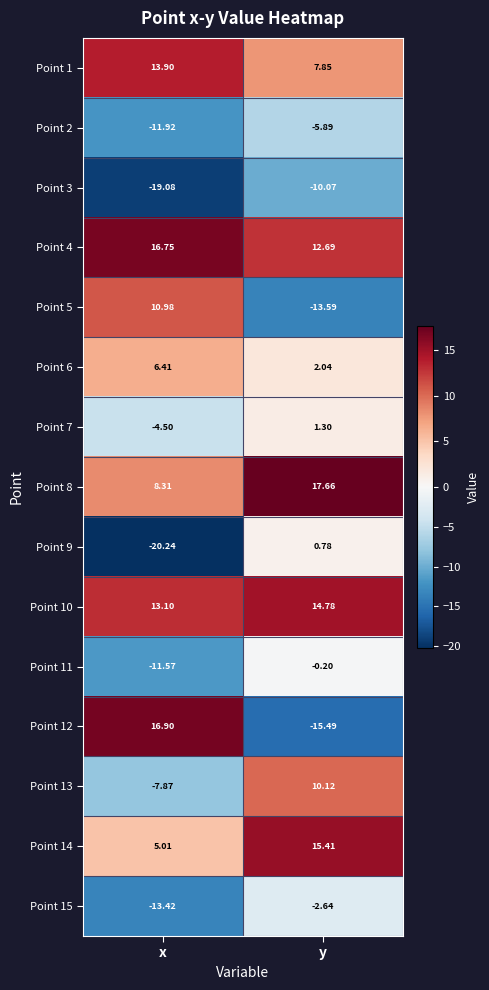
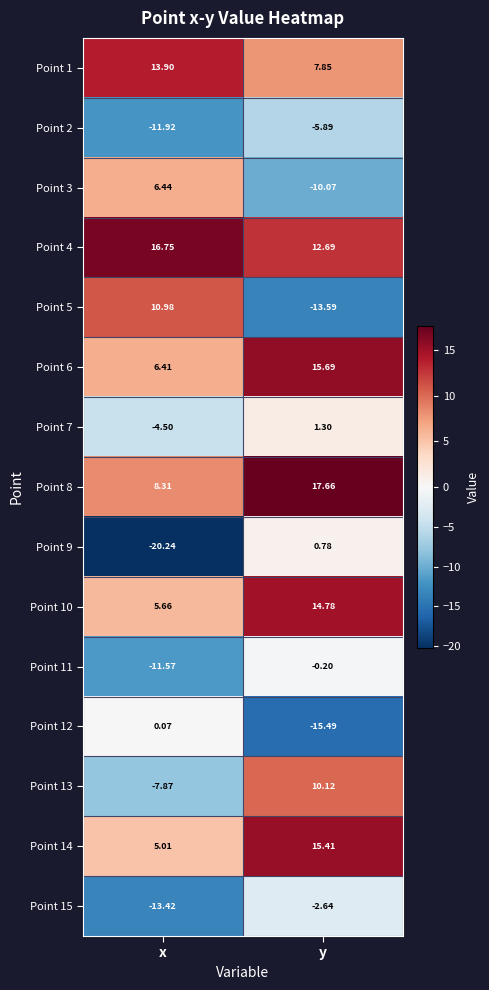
  {
    "Point 1": {
      "x": 13.90,
      "y": 7.85
    },
    "Point 2": {
      "x": -11.92,
      "y": -5.89
    },
    "Point 3": {
-     "x": -19.08,
+     "x": 6.44,
      "y": -10.07
    },
    "Point 4": {
      "x": 16.75,
      "y": 12.69
    },
    "Point 5": {
      "x": 10.98,
      "y": -13.59
    },
    "Point 6": {
      "x": 6.41,
-     "y": 2.04
+     "y": 15.69
    },
    "Point 7": {
      "x": -4.50,
      "y": 1.30
    },
    "Point 8": {
      "x": 8.31,
      "y": 17.66
    },
    "Point 9": {
      "x": -20.24,
      "y": 0.78
    },
    "Point 10": {
-     "x": 13.10,
+     "x": 5.66,
      "y": 14.78
    },
    "Point 11": {
      "x": -11.57,
      "y": -0.20
    },
    "Point 12": {
-     "x": 16.90,
+     "x": 0.07,
      "y": -15.49
    },
    "Point 13": {
      "x": -7.87,
      "y": 10.12
    },
    "Point 14": {
      "x": 5.01,
      "y": 15.41
    },
    "Point 15": {
      "x": -13.42,
      "y": -2.64
    }
  }
